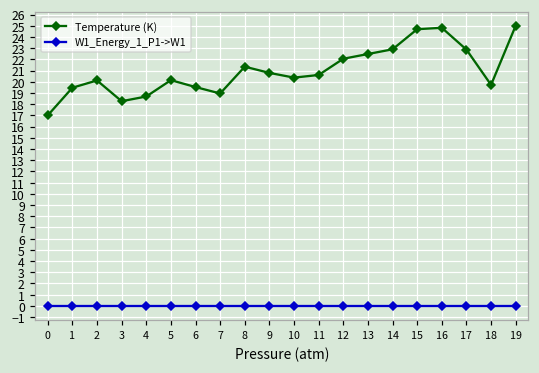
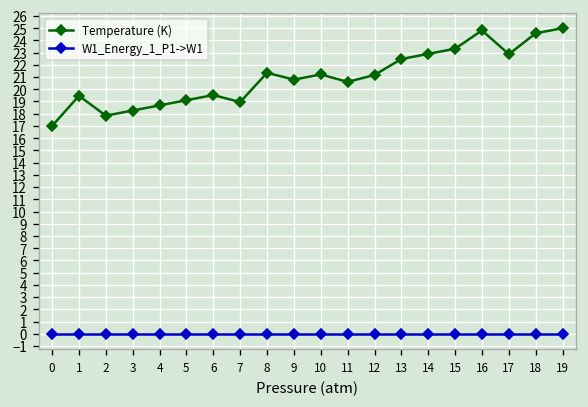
  {
    "Temperature (K)": {
      "0": 17.0,
      "1": 19.5,
-     "2": 20.1,
+     "2": 17.8,
      "3": 18.3,
      "4": 18.7,
-     "5": 20.1,
+     "5": 19.1,
      "6": 19.5,
      "7": 19.0,
      "8": 21.3,
      "9": 20.8,
-     "10": 20.4,
+     "10": 21.2,
      "11": 20.6,
-     "12": 22.1,
+     "12": 21.2,
      "13": 22.5,
      "14": 22.9,
-     "15": 24.7,
+     "15": 23.3,
      "16": 24.8,
      "17": 22.9,
-     "18": 19.7,
+     "18": 24.6,
      "19": 25.0
    },
    "W1_Energy_1_P1->W1": {
      "0": 0.0,
      "1": 0.0,
      "2": 0.0,
      "3": 0.0,
      "4": 0.0,
      "5": 0.0,
      "6": 0.0,
      "7": 0.0,
      "8": 0.0,
      "9": 0.0,
      "10": 0.0,
      "11": 0.0,
      "12": 0.0,
      "13": 0.0,
      "14": 0.0,
      "15": 0.0,
      "16": 0.0,
      "17": 0.0,
      "18": 0.0,
      "19": 0.0
    }
  }
